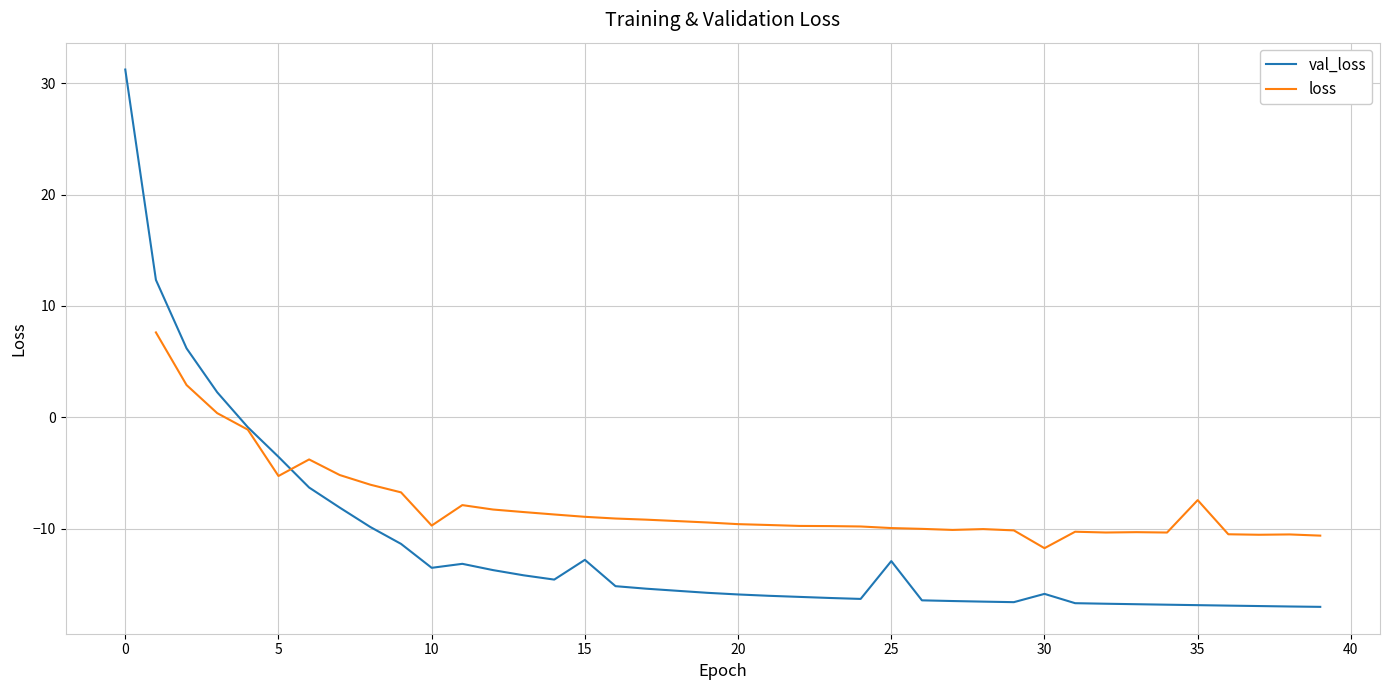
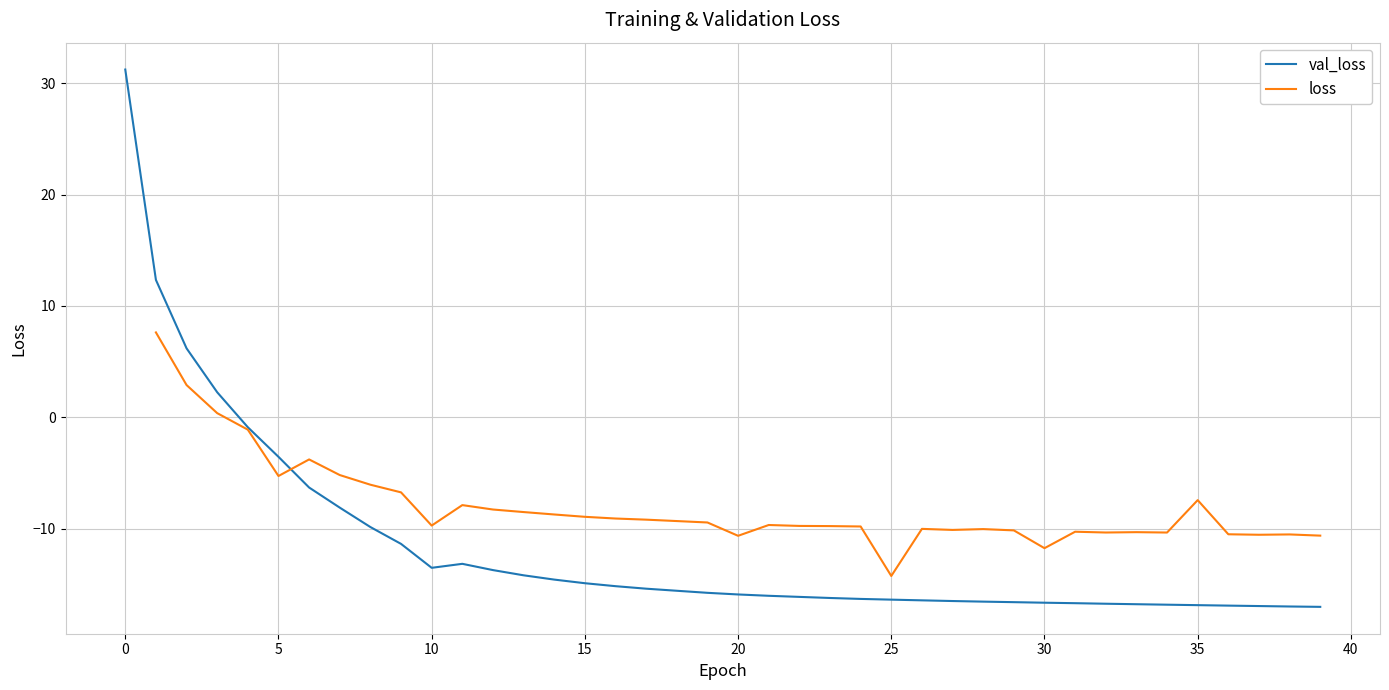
  {
    "val_loss": {
      "0": 31.2,
      "5": -3.5,
      "10": -13.5,
-     "15": -12.8,
+     "15": -14.9,
      "20": -15.9,
-     "25": -12.9,
-     "30": -15.8,
+     "25": -16.4,
+     "30": -16.6,
      "35": -16.9
    },
    "loss": {
      "5": -5.3,
      "10": -9.7,
      "15": -8.9,
-     "20": -9.6,
-     "25": -9.9,
+     "20": -10.6,
+     "25": -14.2,
      "30": -11.7,
      "35": -7.4
    }
  }
